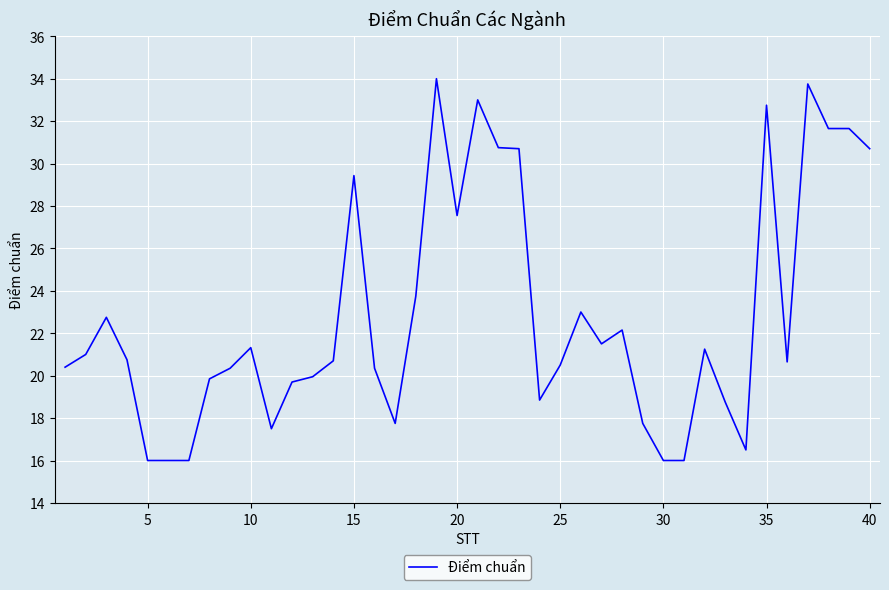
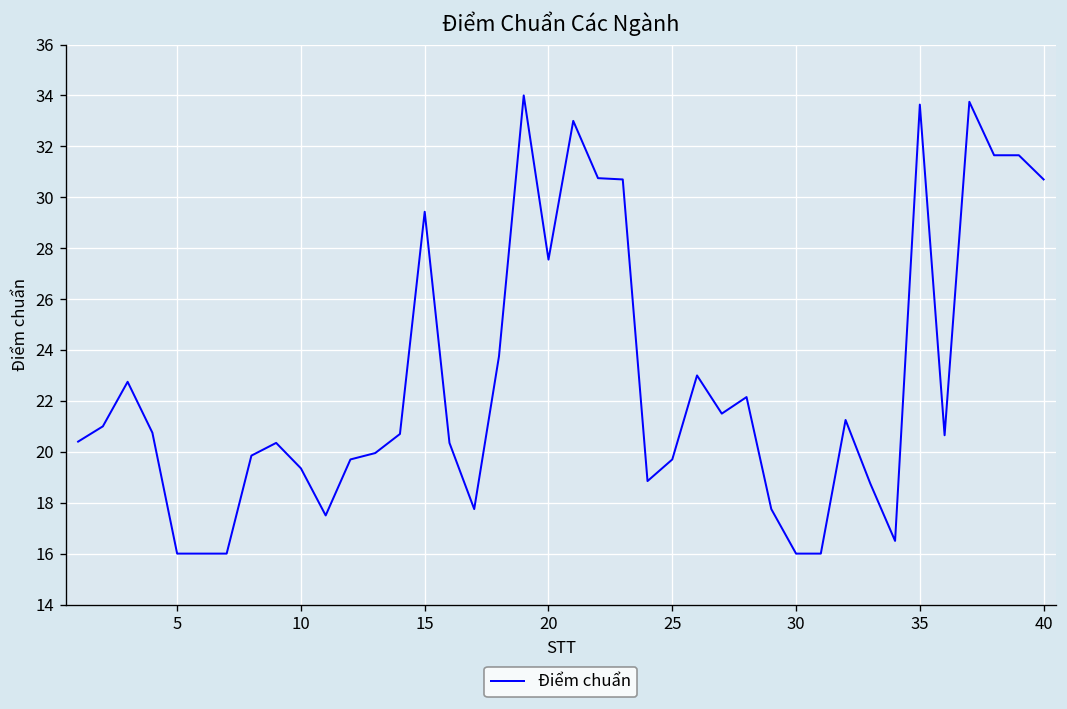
  {
    "5": 16.0,
-   "10": 21.3,
+   "10": 19.4,
    "15": 29.4,
    "20": 27.6,
-   "25": 20.5,
+   "25": 19.7,
    "30": 16.0,
-   "35": 32.8,
+   "35": 33.6,
    "40": 30.7
  }
